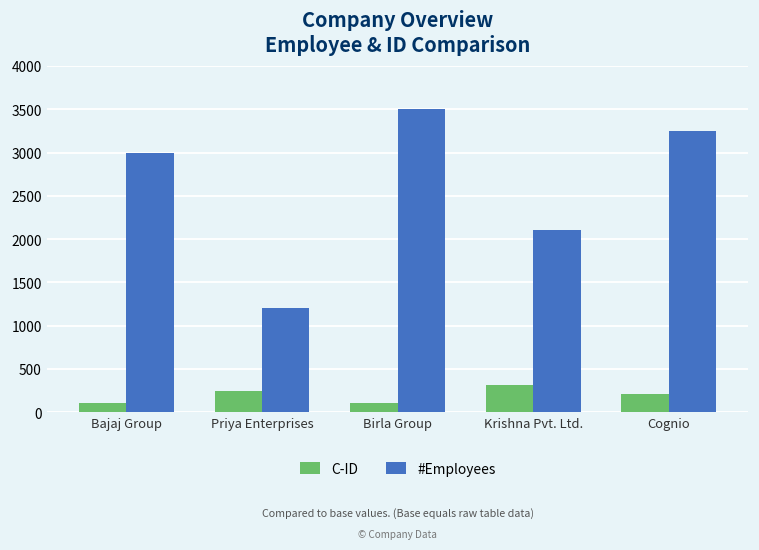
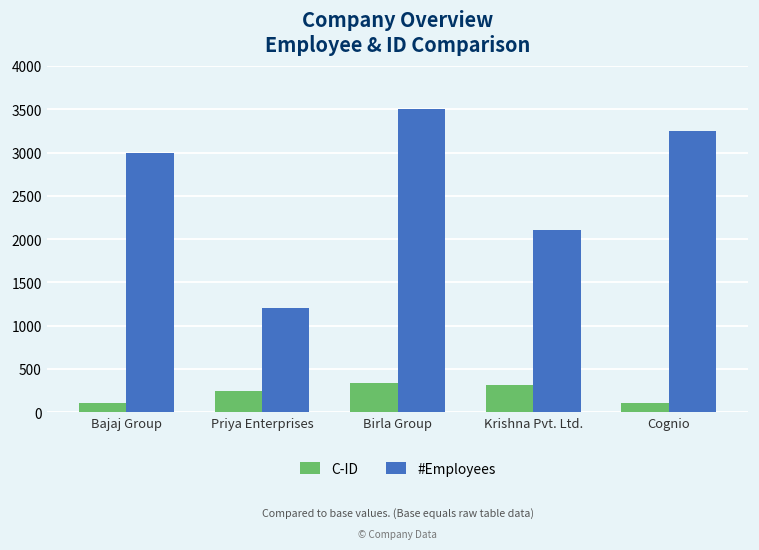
  {
    "C-ID": {
      "Bajaj Group": 100,
      "Priya Enterprises": 200,
-     "Birla Group": 100,
+     "Birla Group": 300,
      "Krishna Pvt. Ltd.": 300,
-     "Cognio": 200
+     "Cognio": 100
    },
    "#Employees": {
      "Bajaj Group": 3000,
      "Priya Enterprises": 1200,
      "Birla Group": 3500,
      "Krishna Pvt. Ltd.": 2100,
      "Cognio": 3300
    }
  }
